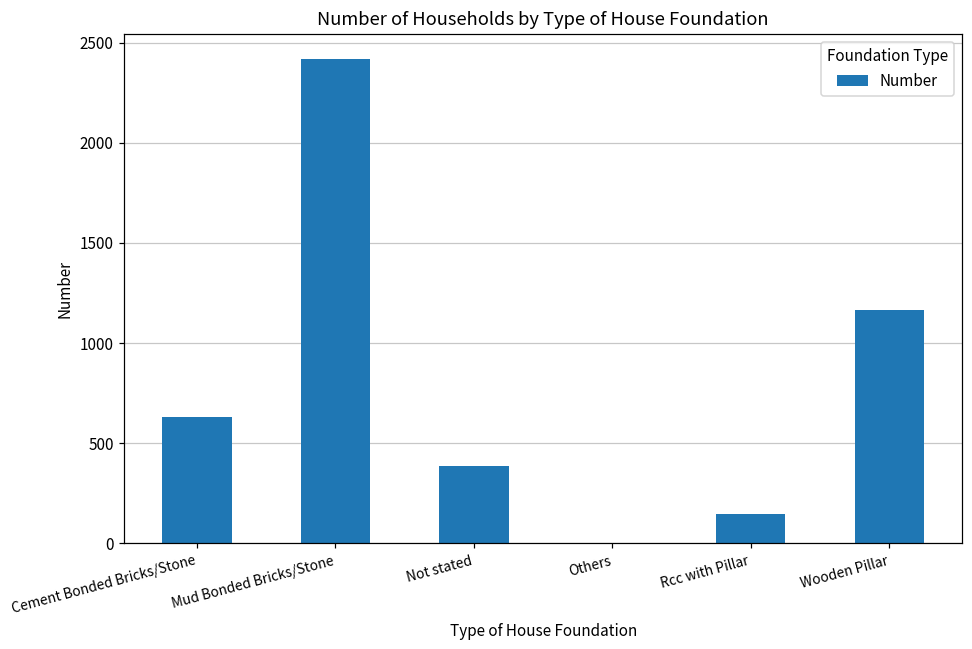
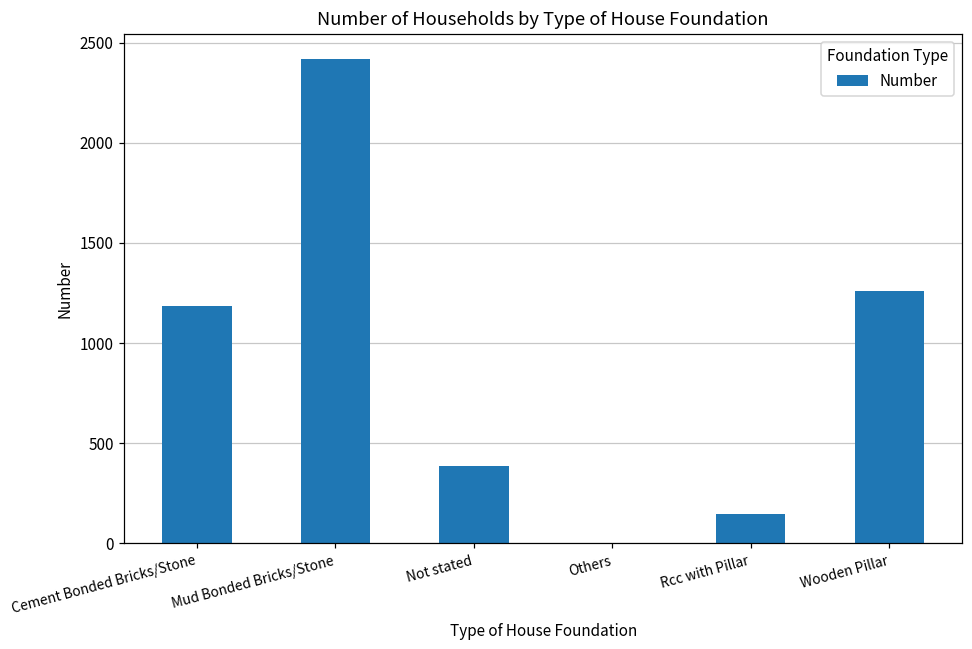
  {
-   "Cement Bonded Bricks/Stone": 630,
+   "Cement Bonded Bricks/Stone": 1180,
    "Mud Bonded Bricks/Stone": 2420,
    "Not stated": 380,
    "Rcc with Pillar": 150,
-   "Wooden Pillar": 1160
+   "Wooden Pillar": 1260
  }
